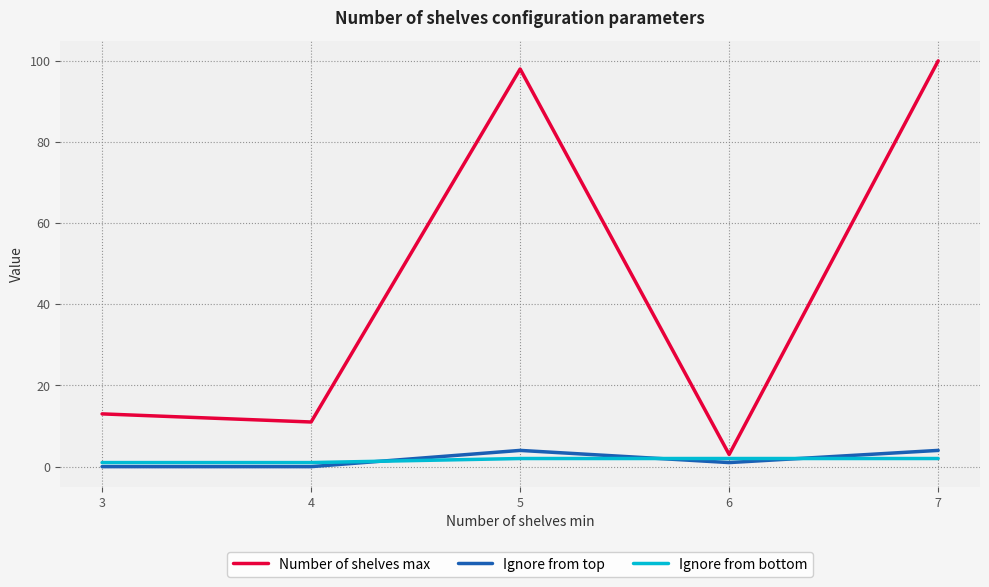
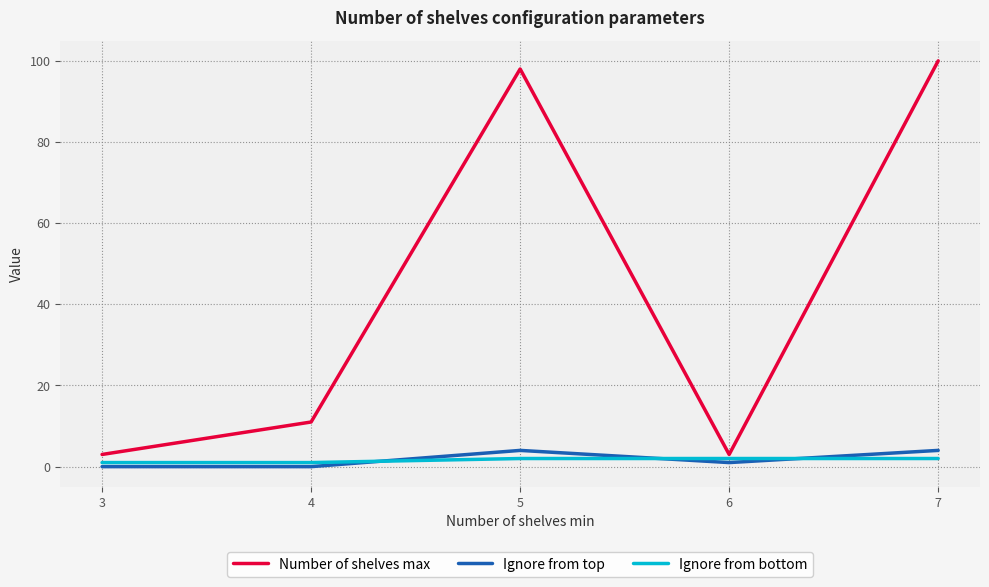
  {
    "Number of shelves max": {
-     "3": 13,
+     "3": 3,
      "4": 11,
      "5": 98,
      "6": 3,
      "7": 100
    },
    "Ignore from top": {
      "3": 0,
      "4": 0,
      "5": 4,
      "6": 1,
      "7": 4
    },
    "Ignore from bottom": {
      "3": 1,
      "4": 1,
      "5": 2,
      "6": 2,
      "7": 2
    }
  }
